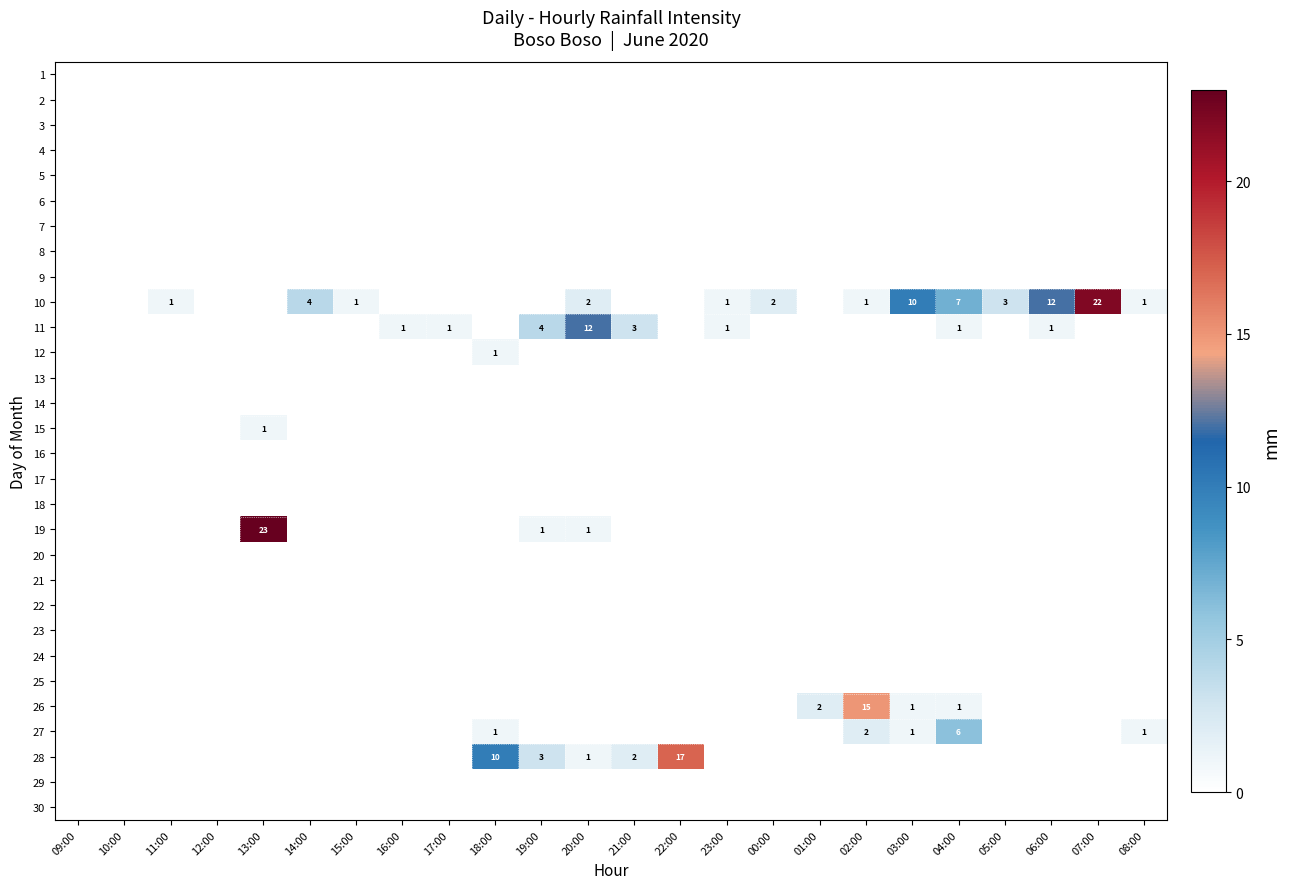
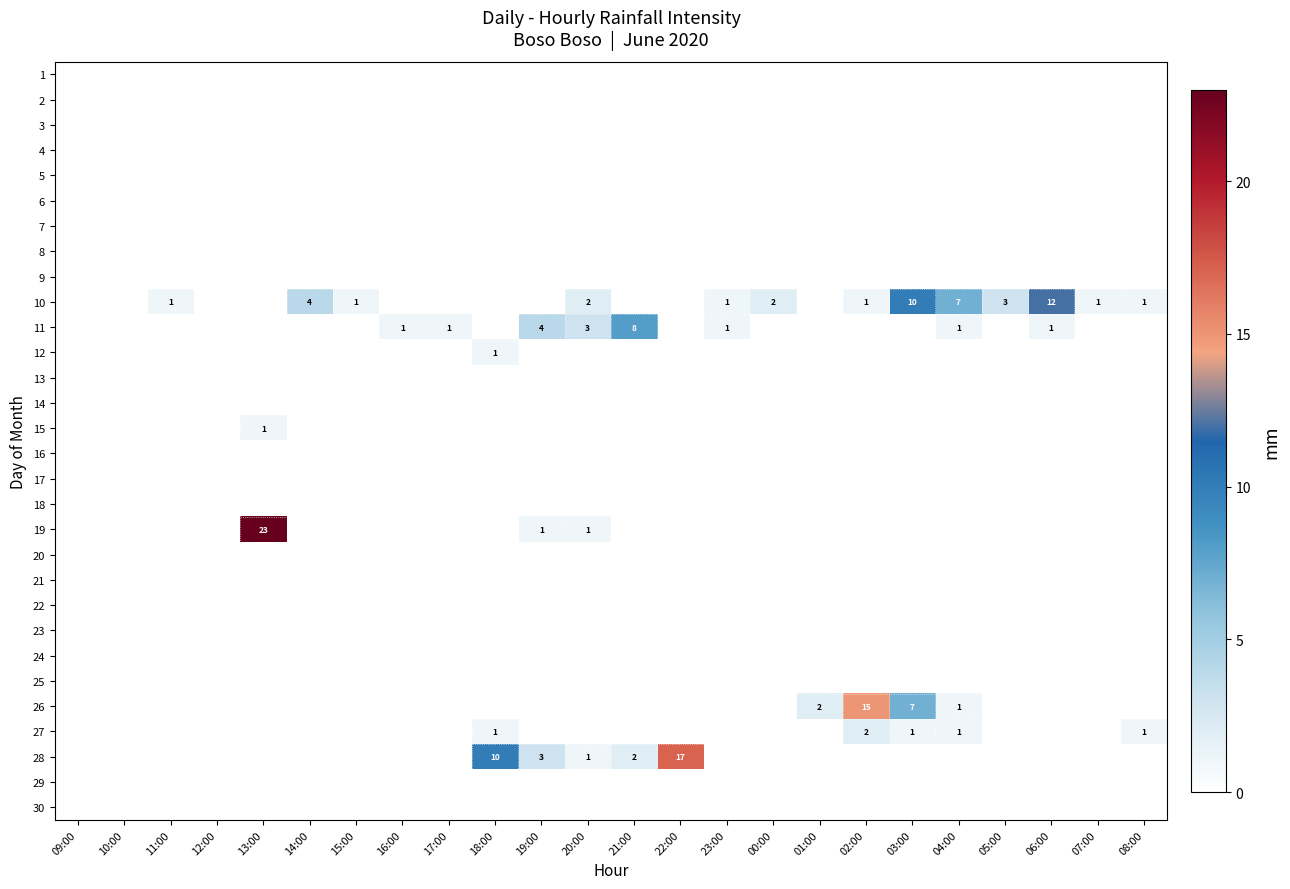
  {
    "10": {
      "11:00": 1,
      "14:00": 4,
      "15:00": 1,
      "20:00": 2,
      "23:00": 1,
      "00:00": 2,
      "02:00": 1,
      "03:00": 10,
      "04:00": 7,
      "05:00": 3,
      "06:00": 12,
-     "07:00": 22,
+     "07:00": 1,
      "08:00": 1
    },
    "11": {
      "16:00": 1,
      "17:00": 1,
      "19:00": 4,
-     "20:00": 12,
-     "21:00": 3,
+     "20:00": 3,
+     "21:00": 8,
      "23:00": 1,
      "04:00": 1,
      "06:00": 1
    },
    "12": {
      "18:00": 1
    },
    "15": {
      "13:00": 1
    },
    "19": {
      "13:00": 23,
      "19:00": 1,
      "20:00": 1
    },
    "26": {
      "01:00": 2,
      "02:00": 15,
-     "03:00": 1,
+     "03:00": 7,
      "04:00": 1
    },
    "27": {
      "18:00": 1,
      "02:00": 2,
      "03:00": 1,
-     "04:00": 6,
+     "04:00": 1,
      "08:00": 1
    },
    "28": {
      "18:00": 10,
      "19:00": 3,
      "20:00": 1,
      "21:00": 2,
      "22:00": 17
    }
  }
